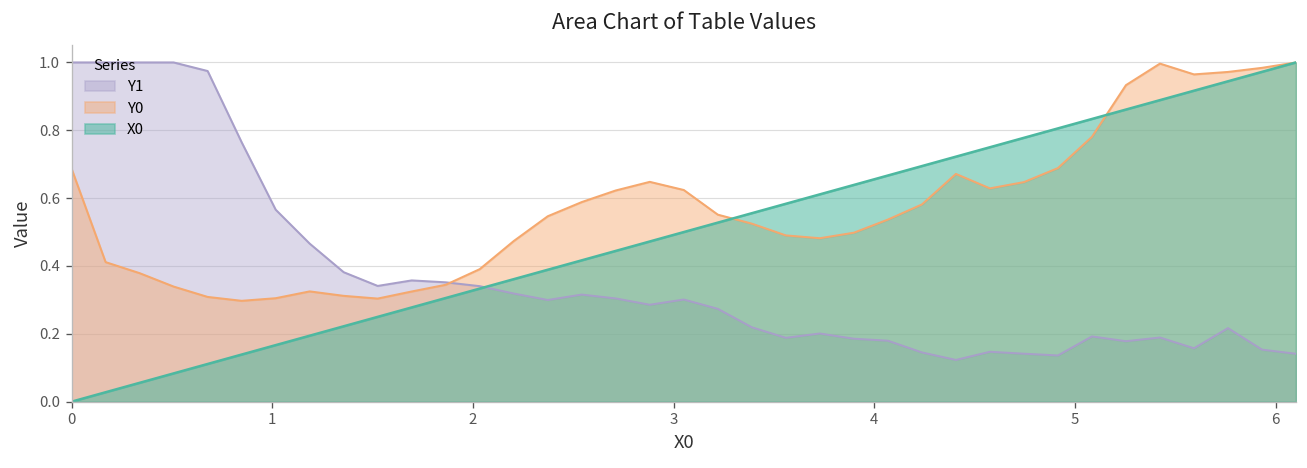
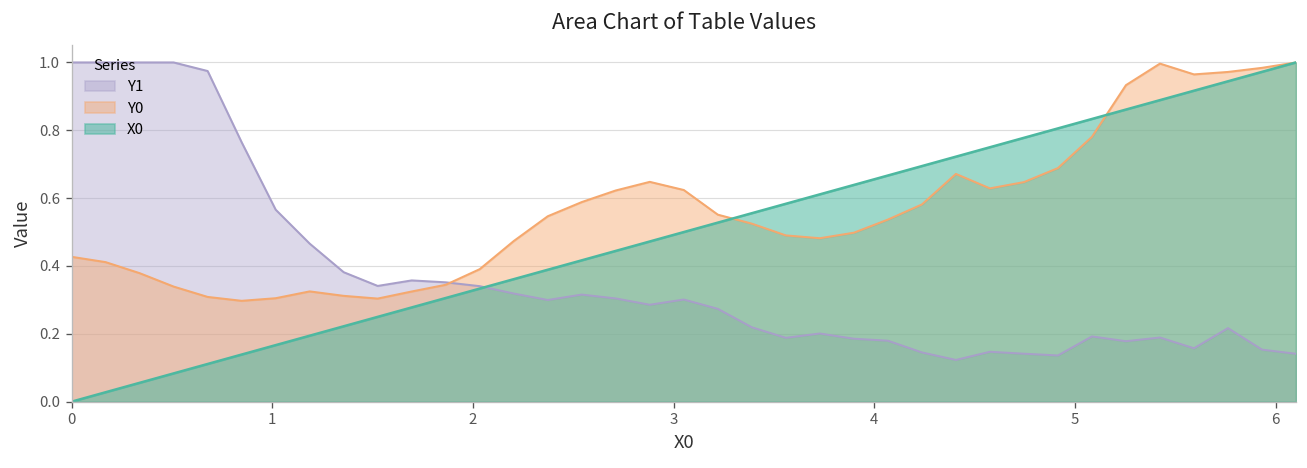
  {
    "Y1": {
      "0": 1.00
    },
    "Y0": {
-     "0": 0.69
+     "0": 0.43
    },
    "X0": {
      "0": 0.00
    }
  }
